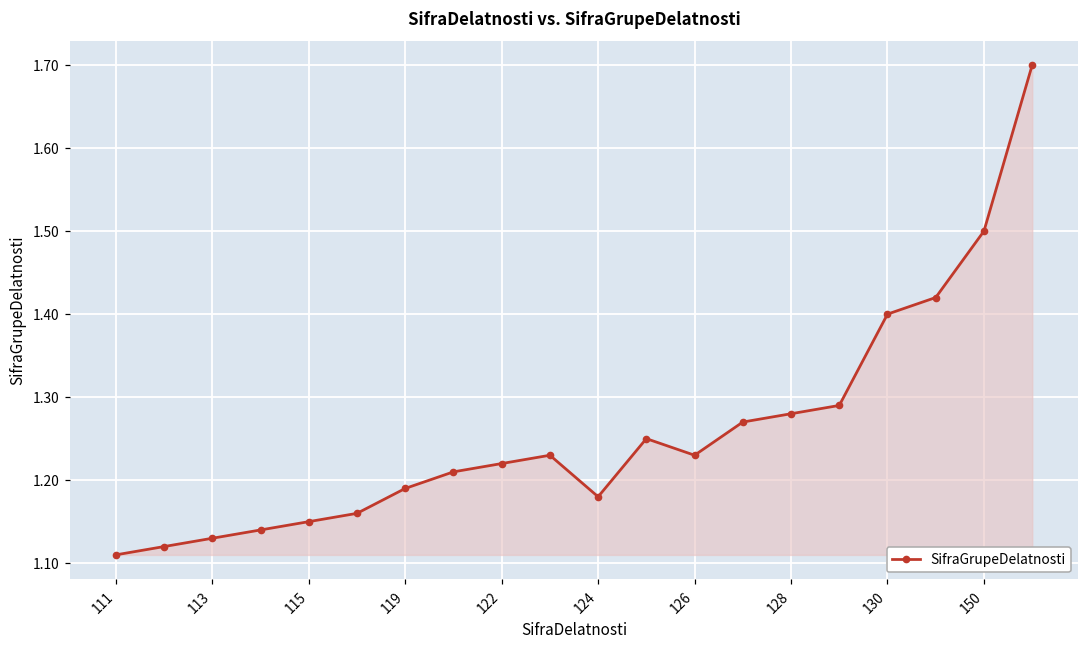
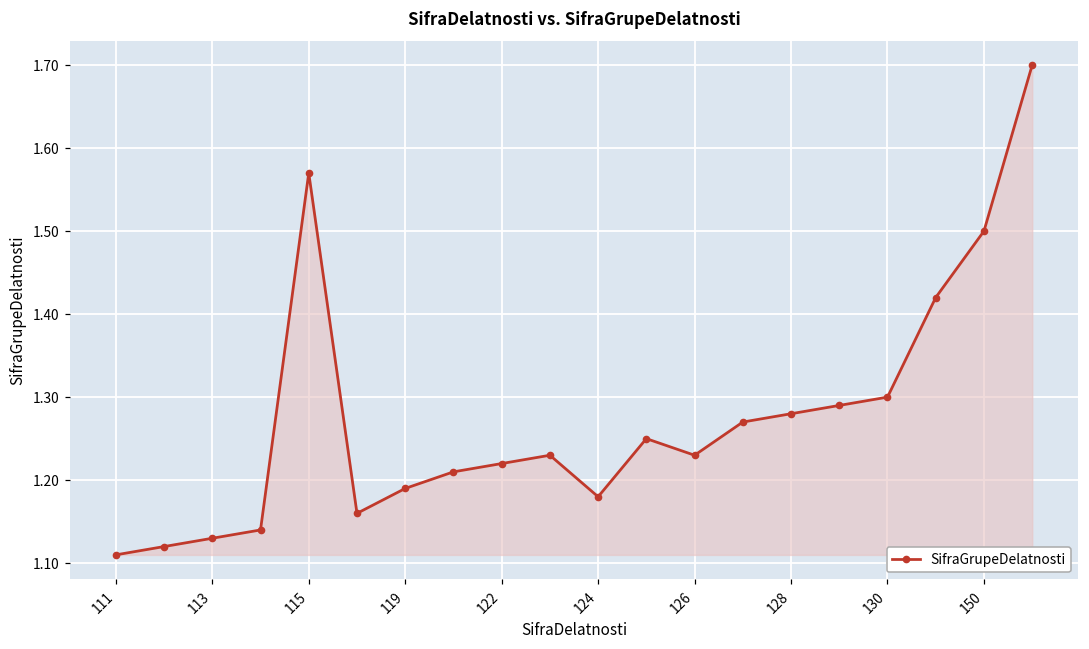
  {
    "113": 1.13,
-   "115": 1.15,
+   "115": 1.57,
    "119": 1.19,
    "124": 1.18,
    "126": 1.23,
-   "130": 1.4,
+   "130": 1.3,
    "150": 1.50
  }
